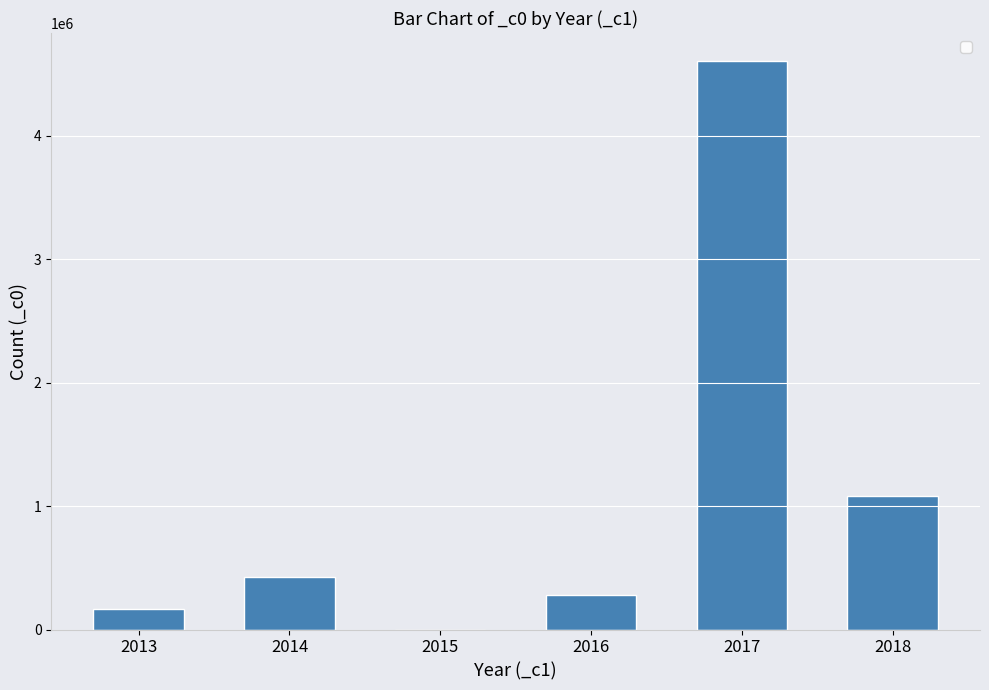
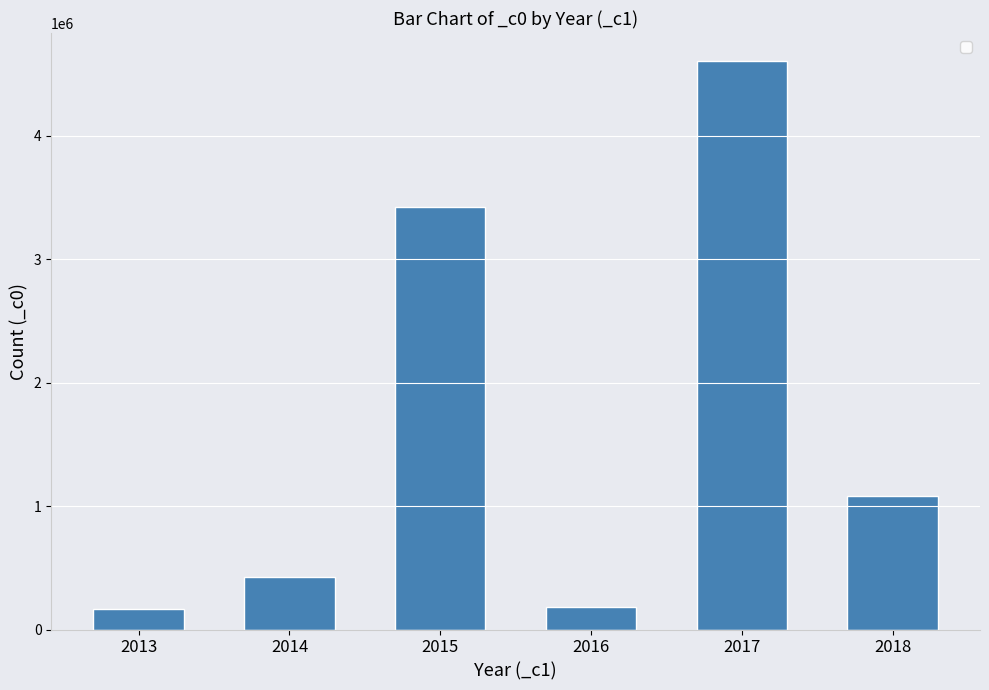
  {
    "2013": 160000,
    "2014": 420000,
-   "2015": 0,
-   "2016": 280000,
+   "2015": 3420000,
+   "2016": 180000,
    "2017": 4600000,
    "2018": 1080000
  }
